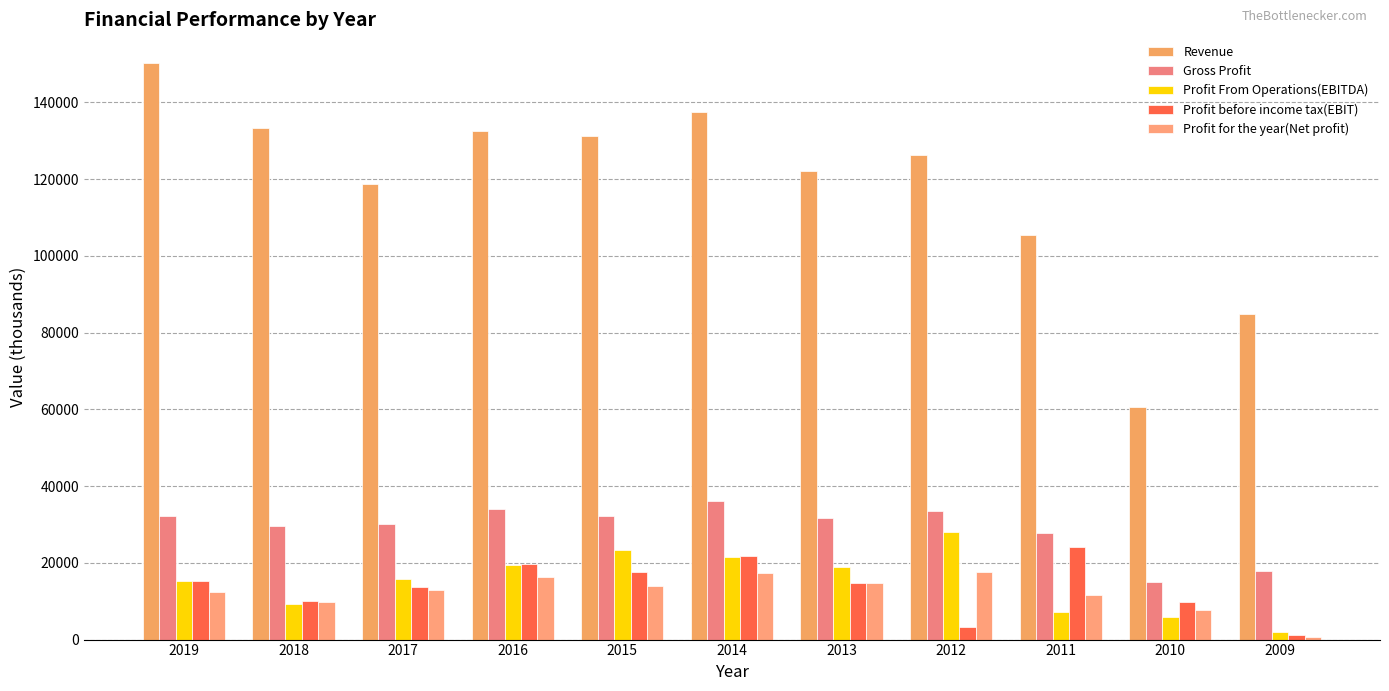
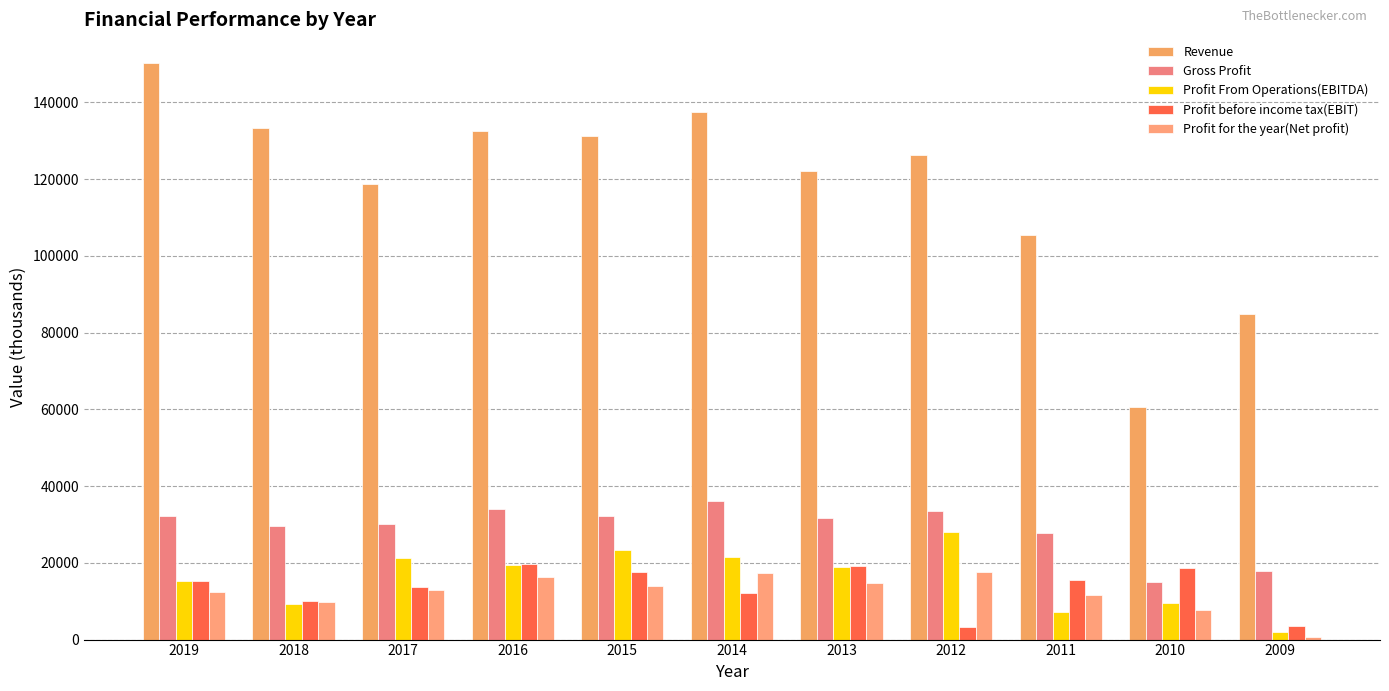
  {
    "Profit From Operations(EBITDA)": {
      "2019": 15000,
      "2018": 9000,
-     "2017": 16000,
+     "2017": 21000,
      "2016": 19000,
      "2015": 23000,
      "2014": 22000,
      "2013": 19000,
      "2012": 28000,
      "2011": 7000,
-     "2010": 6000,
+     "2010": 10000,
      "2009": 2000
    },
    "Profit before income tax(EBIT)": {
      "2019": 15000,
      "2018": 10000,
      "2017": 14000,
      "2016": 20000,
      "2015": 18000,
-     "2014": 22000,
-     "2013": 15000,
+     "2014": 12000,
+     "2013": 19000,
      "2012": 3000,
-     "2011": 24000,
-     "2010": 10000,
-     "2009": 1000
+     "2011": 16000,
+     "2010": 19000,
+     "2009": 4000
    }
  }
